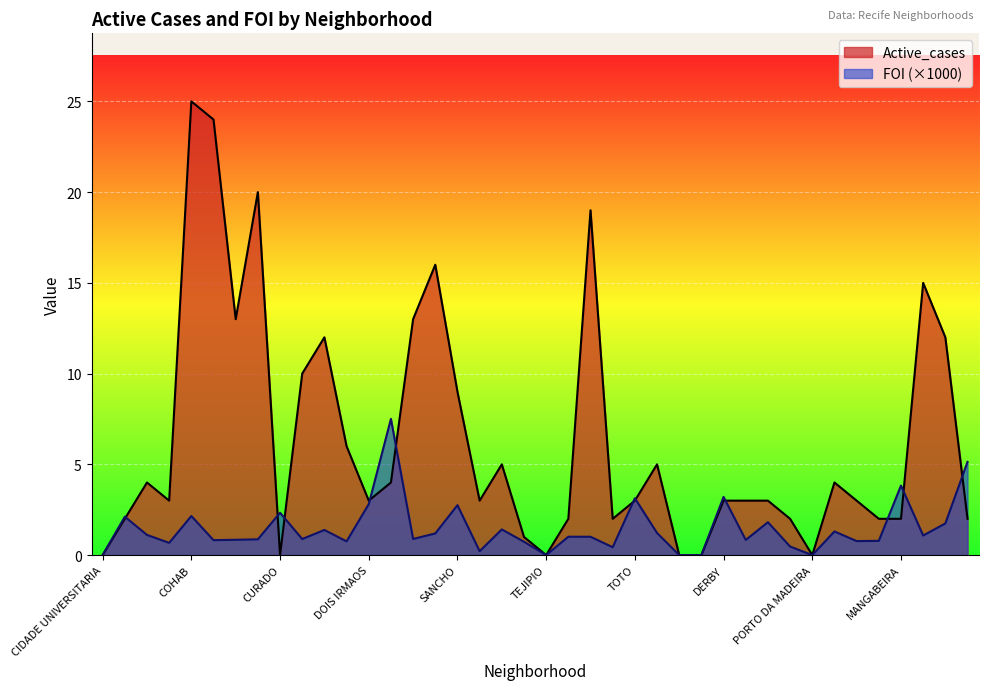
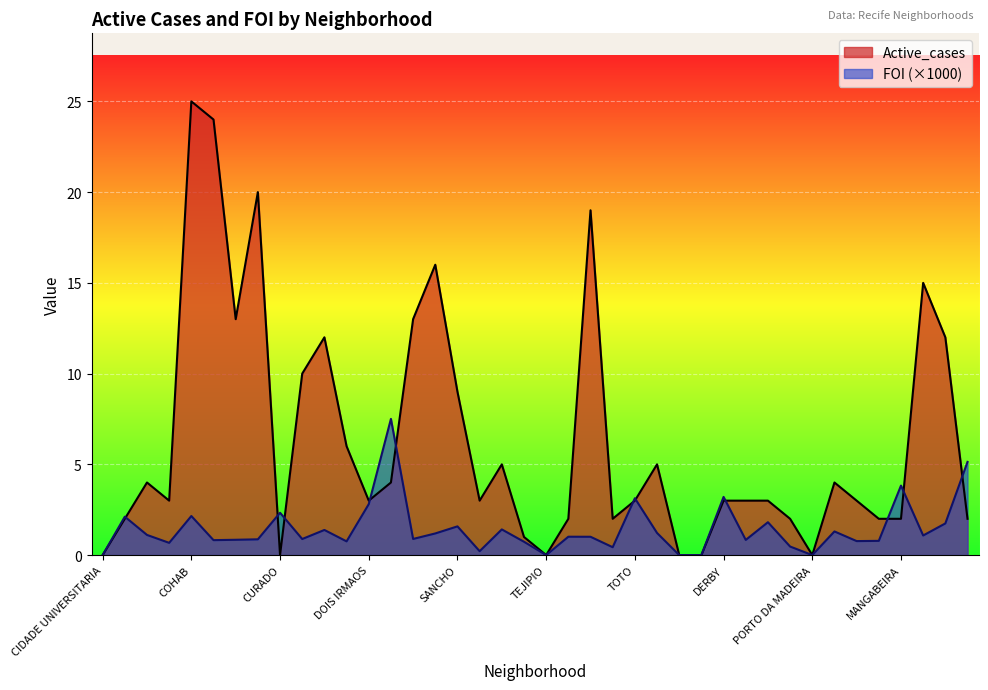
  {
    "Active_cases": {
      "COHAB": 25.0,
      "CURADO": 0.0,
      "DOIS IRMAOS": 3.0,
      "SANCHO": 9.0,
      "DERBY": 3.0,
      "MANGABEIRA": 2.0
    },
    "FOI (×1000)": {
      "COHAB": 2.2,
      "CURADO": 2.3,
      "DOIS IRMAOS": 2.8,
-     "SANCHO": 2.8,
+     "SANCHO": 1.6,
      "DERBY": 3.2,
      "MANGABEIRA": 3.8
    }
  }
